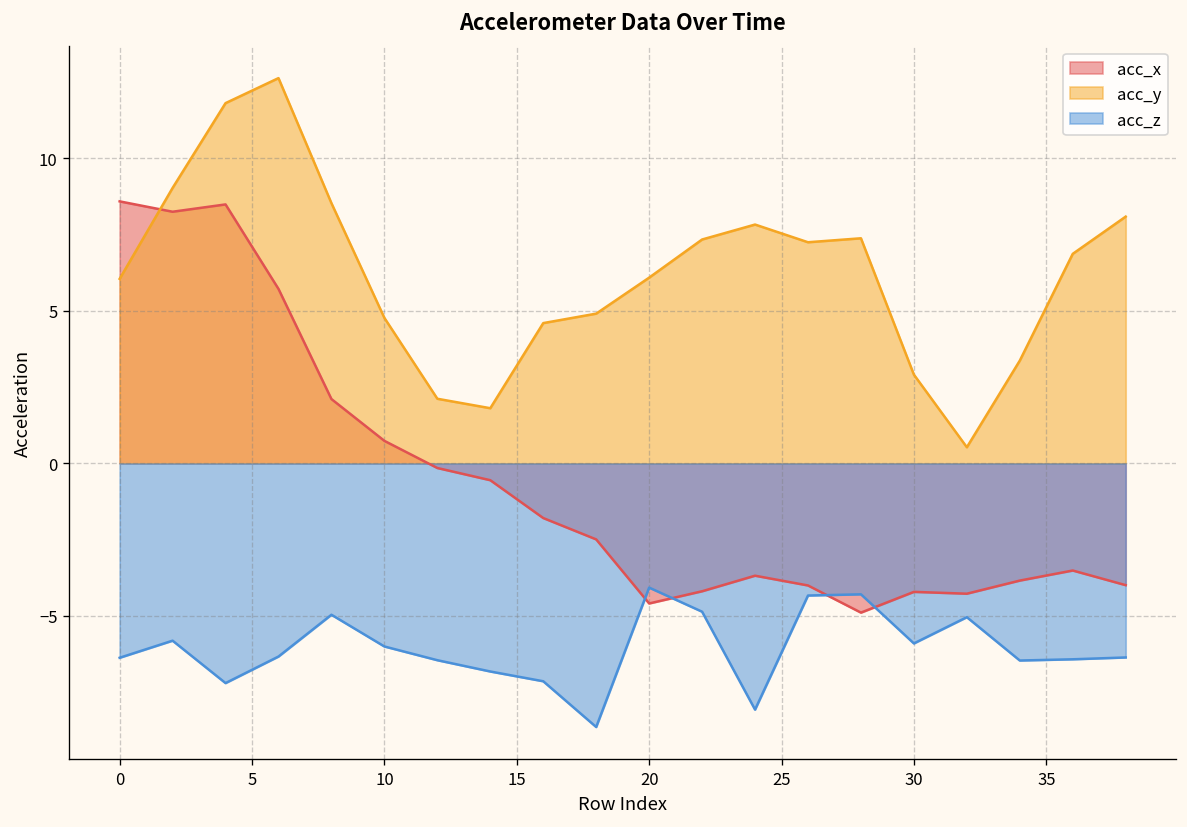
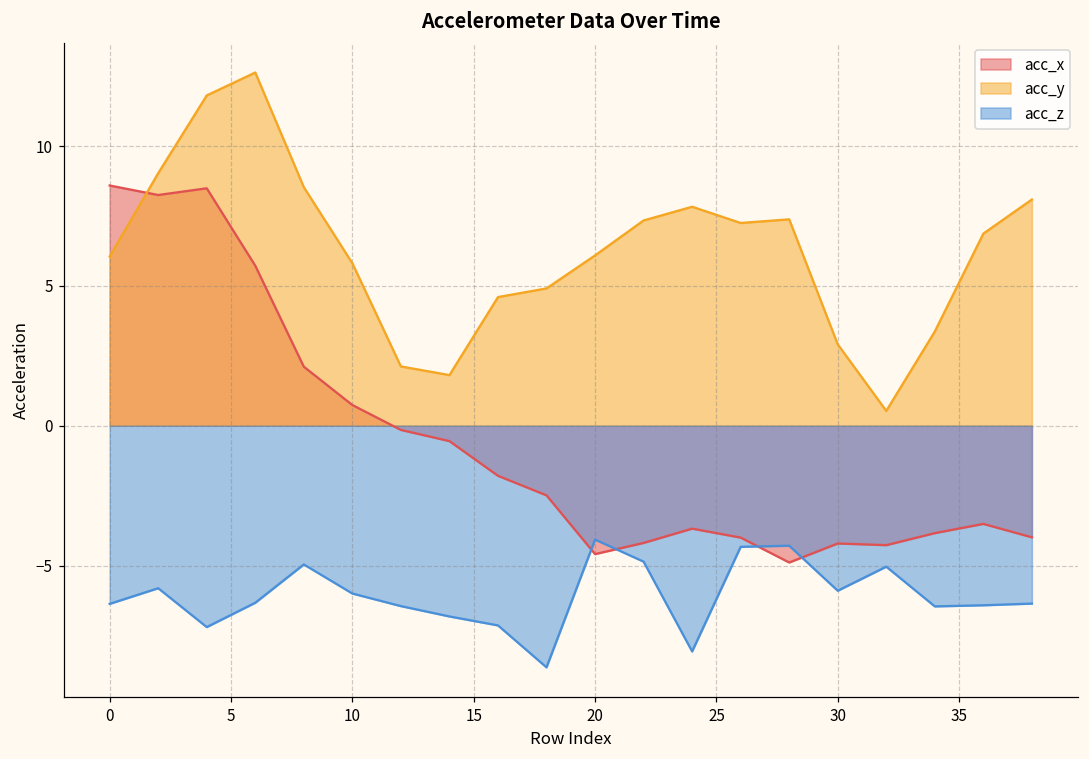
  {
    "acc_y": {
      "0": 6.1,
-     "10": 4.8,
+     "10": 5.8,
      "20": 6.1,
      "30": 2.9
    }
  }
